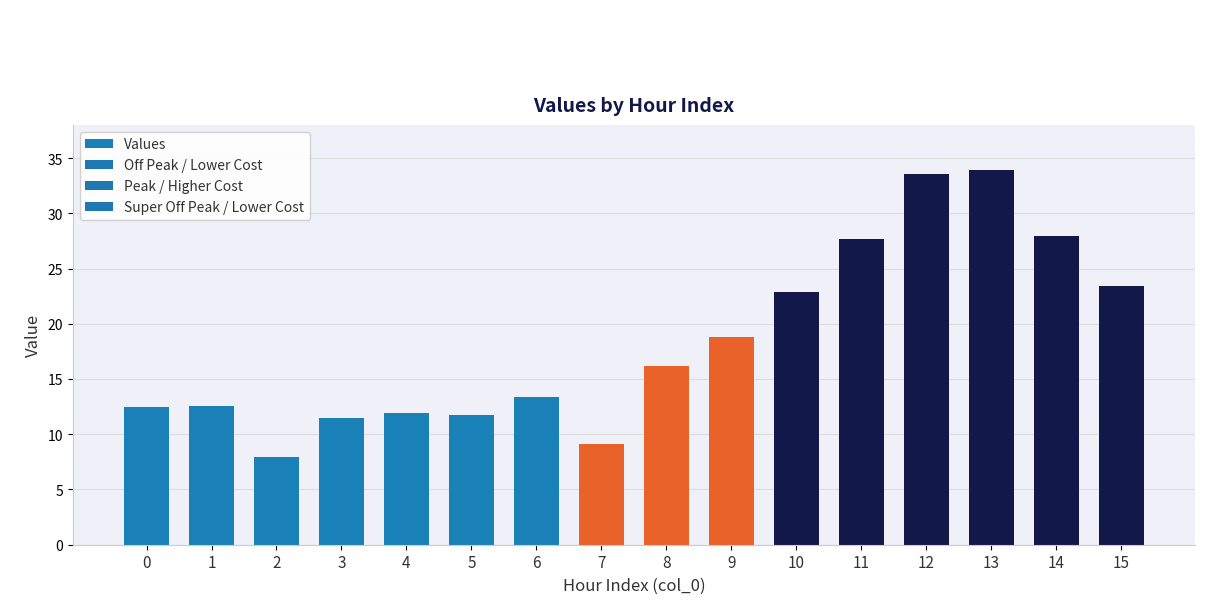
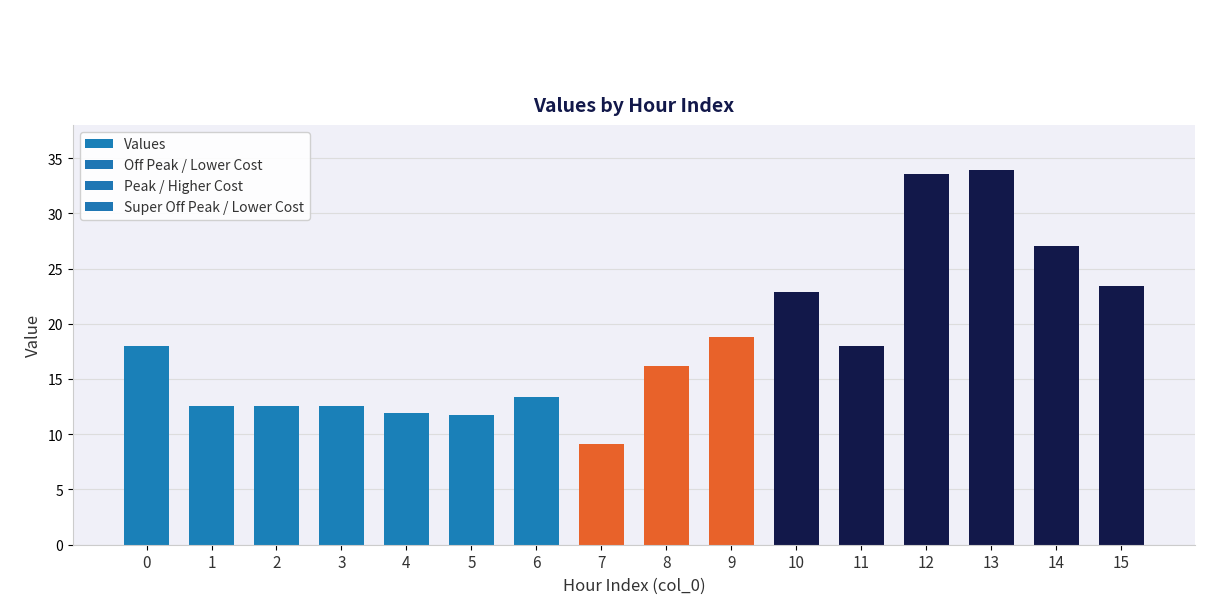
  {
-   "0": 12.5,
+   "0": 18.0,
    "1": 12.5,
-   "2": 8.0,
-   "3": 11.5,
+   "2": 12.5,
+   "3": 12.6,
    "4": 11.9,
    "5": 11.8,
    "6": 13.4,
    "7": 9.1,
    "8": 16.2,
    "9": 18.8,
    "10": 22.9,
-   "11": 27.7,
+   "11": 18.0,
    "12": 33.5,
    "13": 33.9,
-   "14": 27.9,
+   "14": 27.0,
    "15": 23.4
  }
